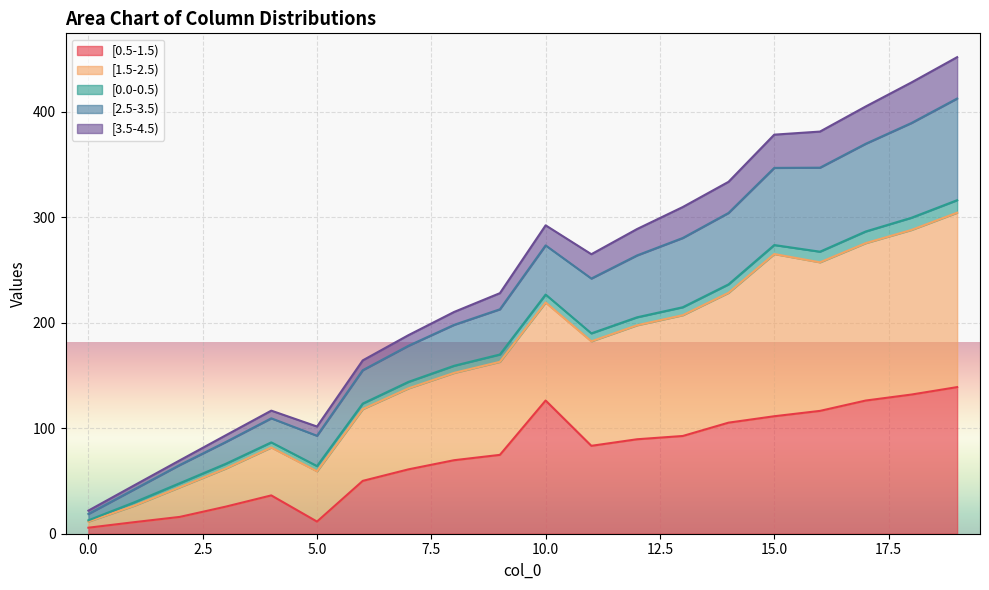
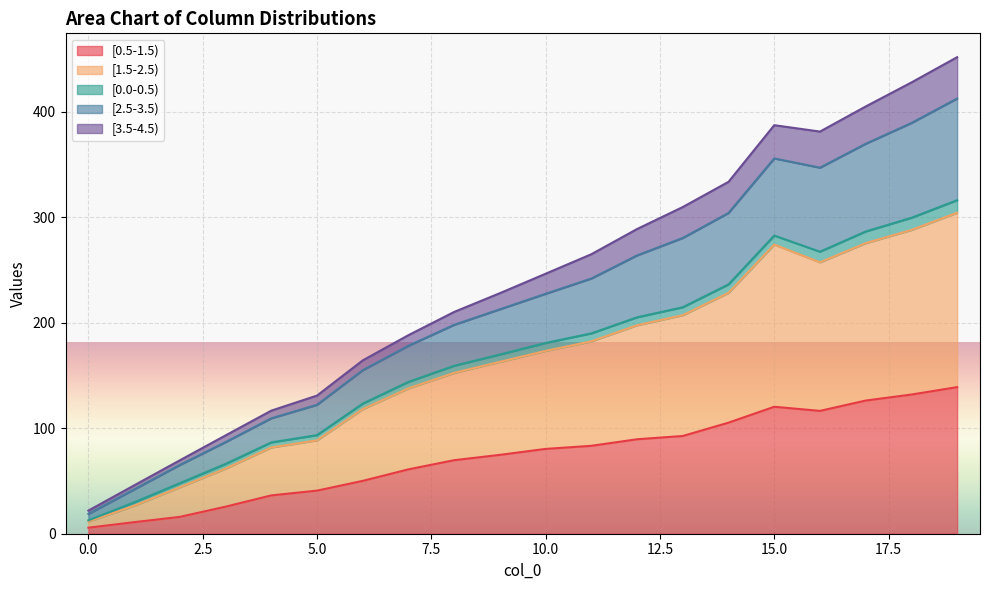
  {
    "[0.5-1.5)": {
      "0.0": 6,
-     "5.0": 12,
-     "10.0": 126,
-     "15.0": 111
+     "5.0": 41,
+     "10.0": 80,
+     "15.0": 120
    },
    "[1.5-2.5)": {
      "5.0": 48,
      "10.0": 93,
      "15.0": 154
    }
  }
